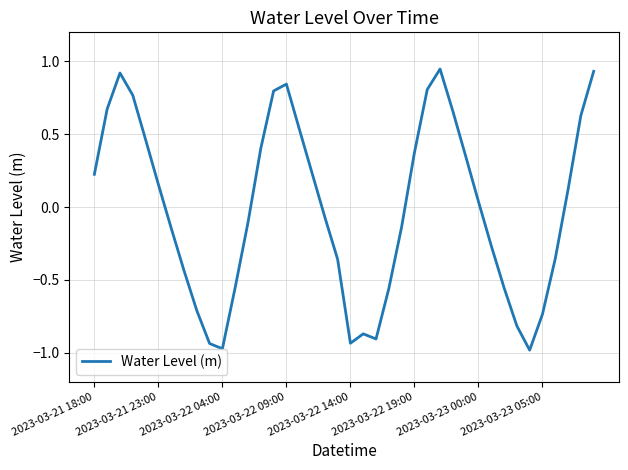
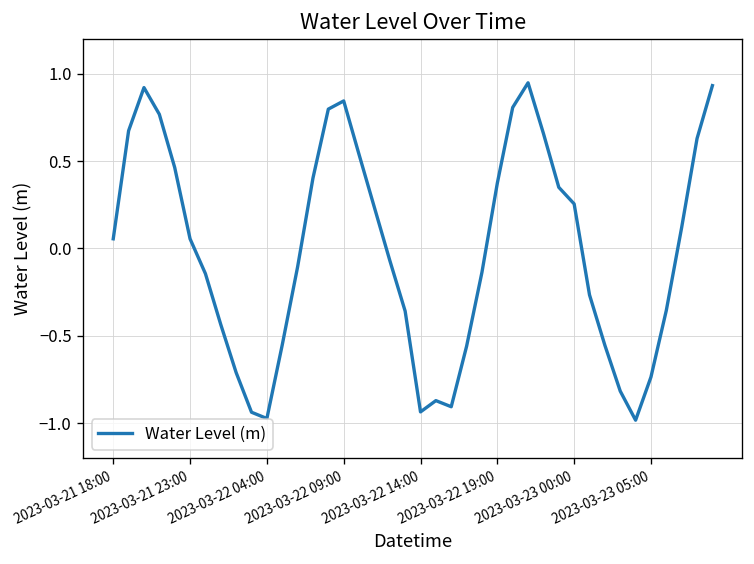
  {
-   "2023-03-21 18:00": 0.22,
-   "2023-03-21 23:00": 0.15,
+   "2023-03-21 18:00": 0.05,
+   "2023-03-21 23:00": 0.05,
    "2023-03-22 04:00": -0.97,
    "2023-03-22 09:00": 0.84,
    "2023-03-22 14:00": -0.94,
    "2023-03-22 19:00": 0.37,
-   "2023-03-23 00:00": 0.04,
+   "2023-03-23 00:00": 0.25,
    "2023-03-23 05:00": -0.74
  }
